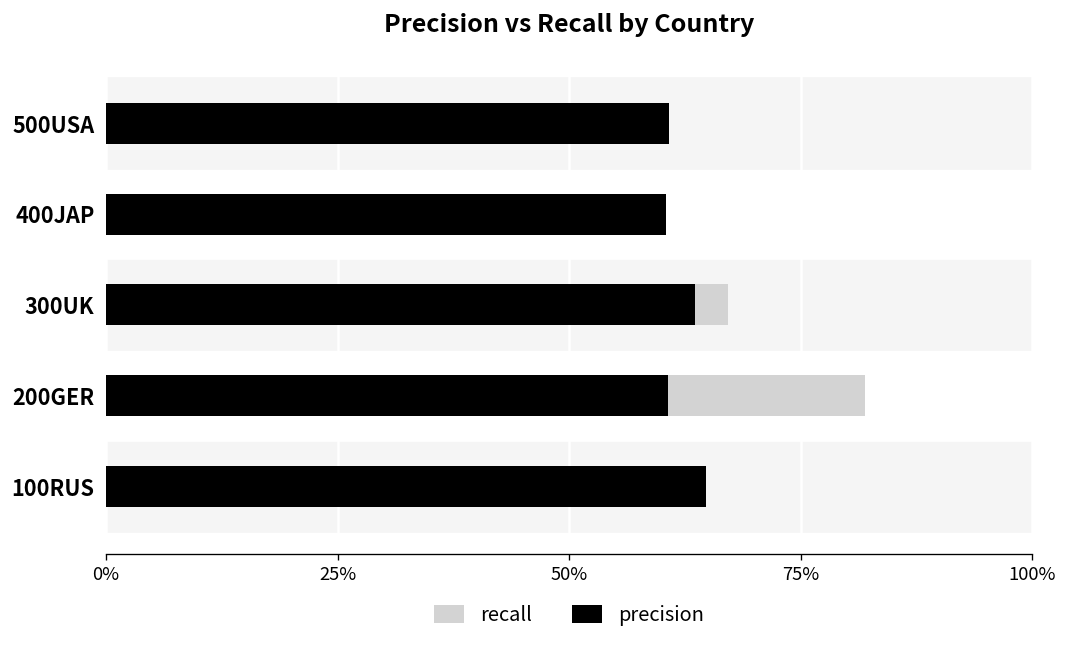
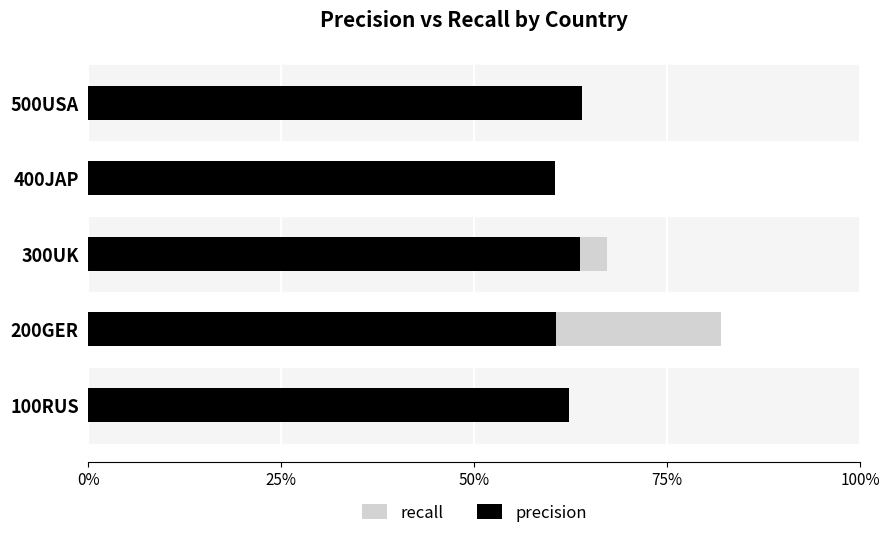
  {
    "recall": {
      "300UK": "67%",
      "200GER": "82%"
    },
    "precision": {
-     "500USA": "61%",
+     "500USA": "64%",
      "400JAP": "60%",
-     "100RUS": "65%"
+     "100RUS": "62%"
    }
  }
